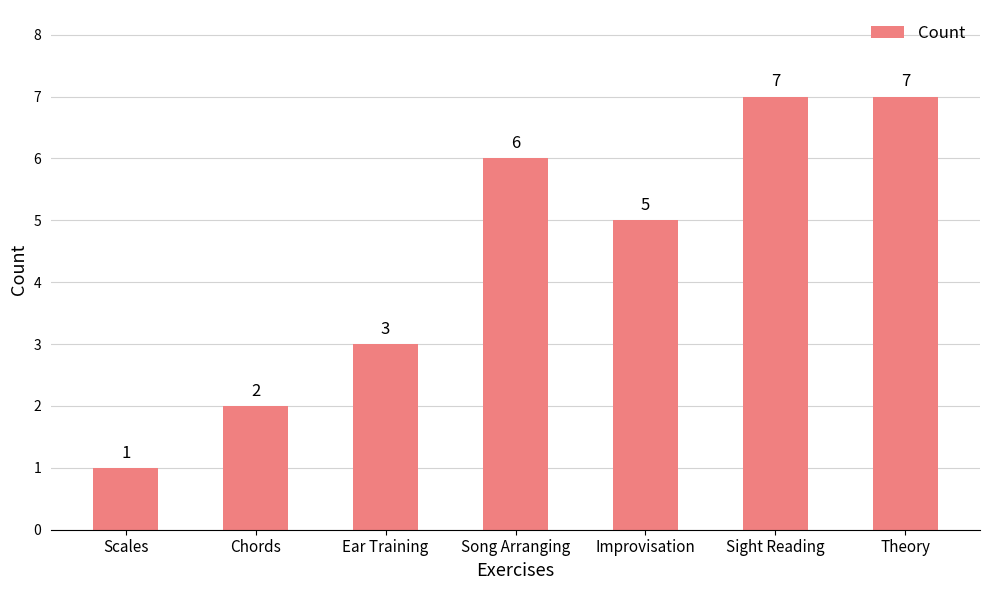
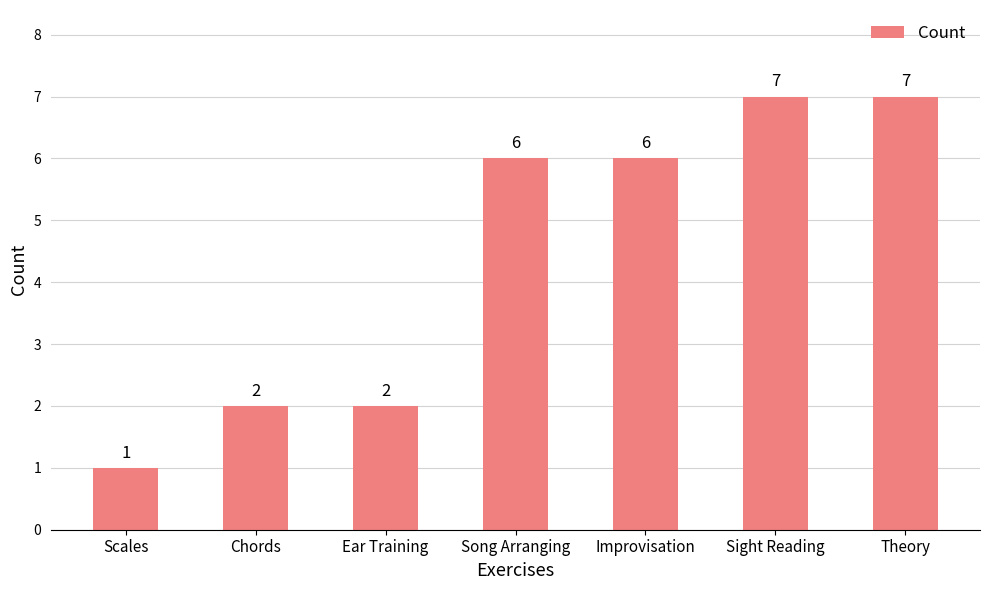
  {
    "Scales": 1,
    "Chords": 2,
-   "Ear Training": 3,
+   "Ear Training": 2,
    "Song Arranging": 6,
-   "Improvisation": 5,
+   "Improvisation": 6,
    "Sight Reading": 7,
    "Theory": 7
  }
